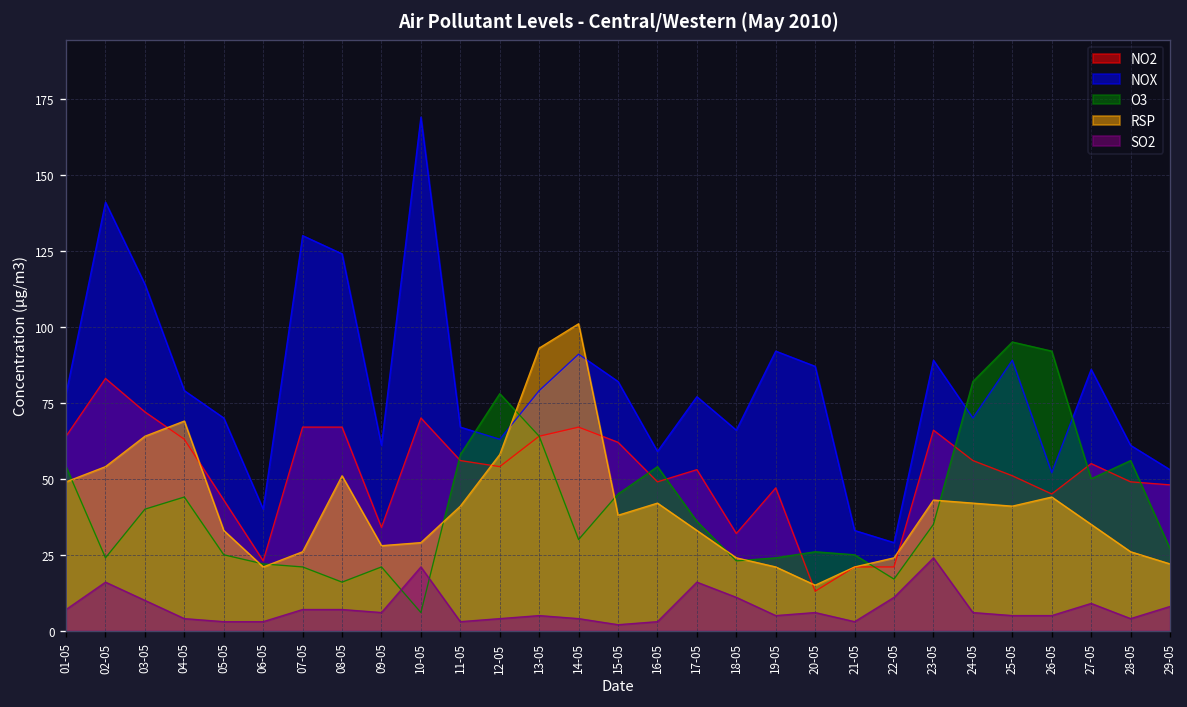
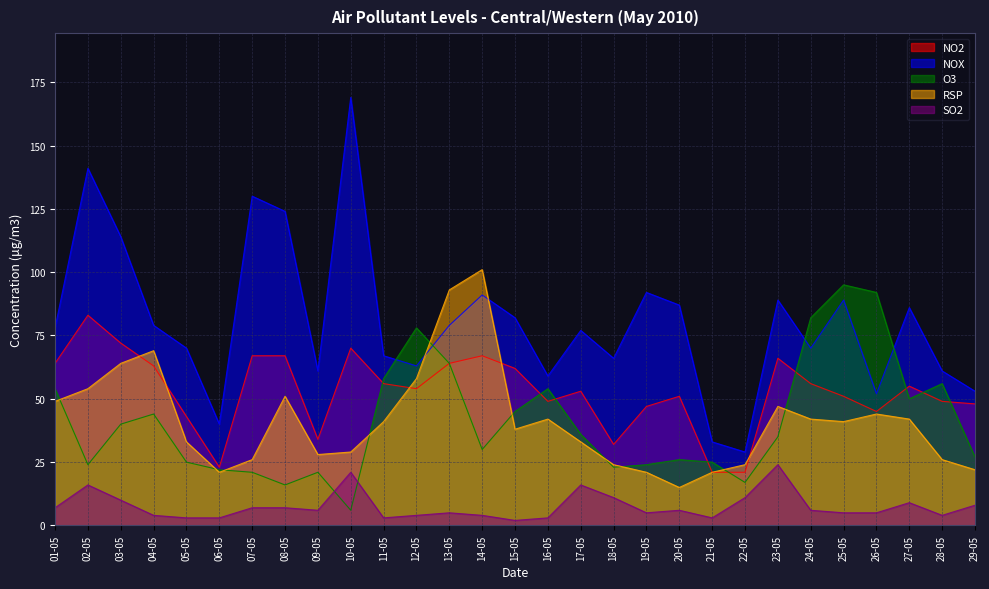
  {
    "NO2": {
      "01-05": 64,
      "02-05": 83,
      "03-05": 72,
      "04-05": 63,
      "05-05": 43,
      "07-05": 67,
      "08-05": 67,
      "09-05": 34,
      "10-05": 70,
      "11-05": 56,
      "12-05": 54,
      "14-05": 67,
      "15-05": 62,
      "16-05": 49,
      "17-05": 53,
      "18-05": 32,
      "19-05": 47,
-     "20-05": 13,
+     "20-05": 51,
      "22-05": 21,
      "23-05": 66,
      "24-05": 56,
      "25-05": 51,
      "27-05": 55,
      "28-05": 49,
      "29-05": 48
    },
    "NOX": {
      "01-05": 78,
      "02-05": 141,
      "03-05": 114,
      "04-05": 79,
      "05-05": 70,
      "06-05": 40,
      "07-05": 130,
      "08-05": 124,
      "09-05": 61,
      "10-05": 169,
      "11-05": 67,
      "12-05": 63,
      "13-05": 79,
      "14-05": 91,
      "15-05": 82,
      "16-05": 59,
      "17-05": 77,
      "18-05": 66,
      "19-05": 92,
      "20-05": 87,
      "21-05": 33,
      "22-05": 29,
      "23-05": 89,
      "24-05": 70,
      "25-05": 89,
      "26-05": 52,
      "27-05": 86,
      "28-05": 61,
      "29-05": 53
    },
    "O3": {
      "01-05": 54,
      "02-05": 24,
      "03-05": 40,
      "04-05": 44,
      "05-05": 25,
      "07-05": 21,
      "08-05": 16,
      "09-05": 21,
      "10-05": 6,
      "11-05": 58,
      "12-05": 78,
      "14-05": 30,
      "15-05": 45,
      "16-05": 54,
      "17-05": 36,
      "19-05": 24,
      "20-05": 26,
      "21-05": 25,
      "22-05": 17,
      "23-05": 35,
      "24-05": 82,
      "25-05": 95,
      "26-05": 92,
      "27-05": 50,
      "28-05": 56,
      "29-05": 27
    },
    "RSP": {
      "01-05": 49,
      "02-05": 54,
      "03-05": 64,
      "04-05": 69,
      "05-05": 33,
      "06-05": 21,
      "07-05": 26,
      "08-05": 51,
      "09-05": 28,
      "10-05": 29,
      "11-05": 41,
      "12-05": 58,
      "13-05": 93,
      "14-05": 101,
      "15-05": 38,
      "16-05": 42,
      "17-05": 33,
      "19-05": 21,
      "20-05": 15,
      "22-05": 24,
-     "23-05": 43,
+     "23-05": 47,
      "24-05": 42,
      "25-05": 41,
-     "27-05": 35,
+     "27-05": 42,
      "28-05": 26,
      "29-05": 22
    },
    "SO2": {
      "01-05": 7,
      "02-05": 16,
      "03-05": 10,
      "04-05": 4,
      "05-05": 3,
      "06-05": 3,
      "07-05": 7,
      "08-05": 7,
      "09-05": 6,
      "10-05": 21,
      "11-05": 3,
      "12-05": 4,
      "13-05": 5,
      "14-05": 4,
      "15-05": 2,
      "16-05": 3,
      "17-05": 16,
      "18-05": 11,
      "19-05": 5,
      "20-05": 6,
      "21-05": 3,
      "22-05": 11,
      "23-05": 24,
      "24-05": 6,
      "25-05": 5,
      "26-05": 5,
      "27-05": 9,
      "28-05": 4,
      "29-05": 8
    }
  }
